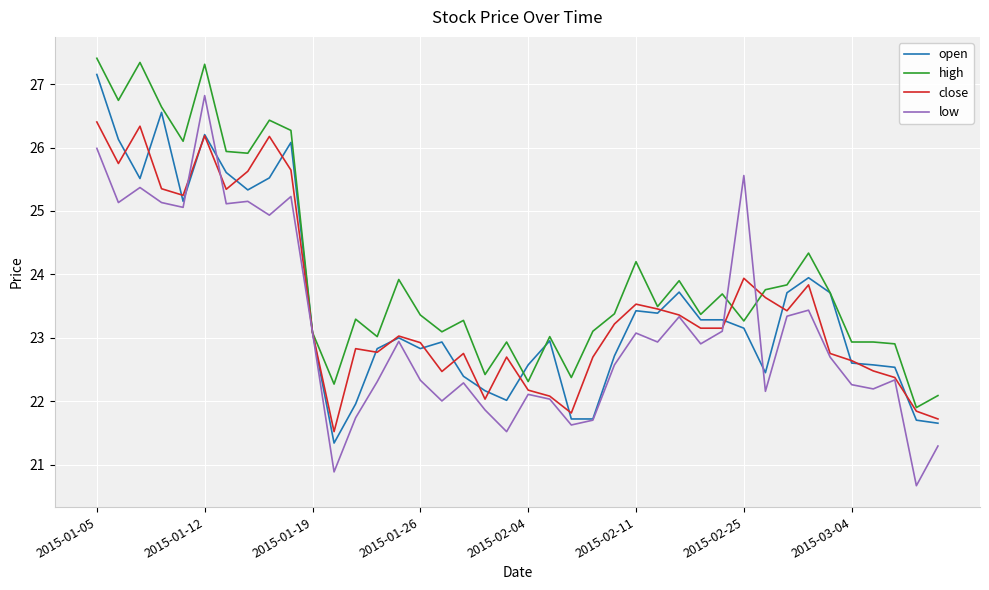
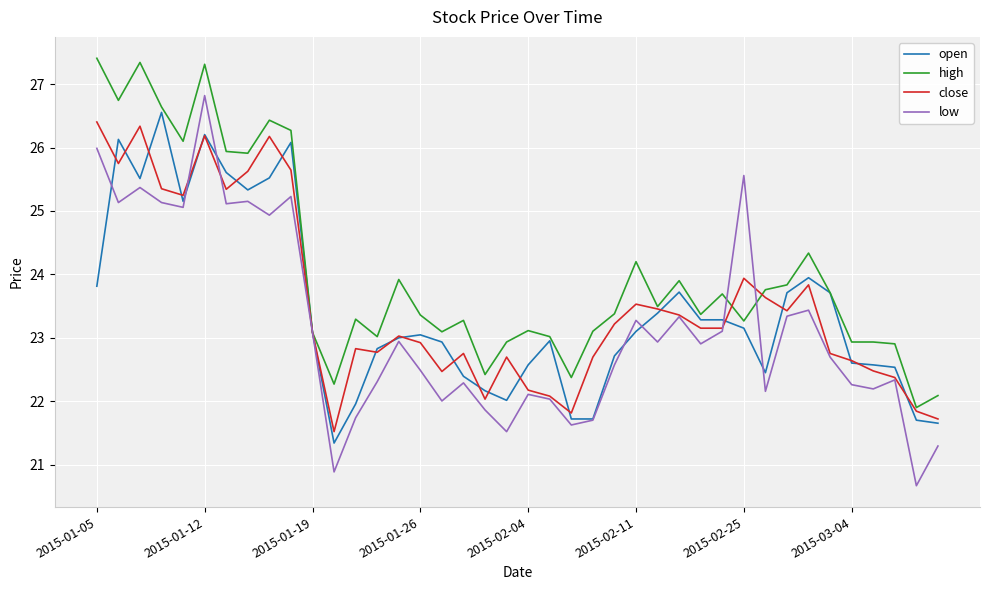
  {
    "open": {
-     "2015-01-05": 27.2,
-     "2015-01-26": 22.8,
+     "2015-01-05": 23.8,
+     "2015-01-26": 23.0,
      "2015-02-04": 22.6,
-     "2015-02-11": 23.4,
+     "2015-02-11": 23.1,
      "2015-02-25": 23.2
    },
    "high": {
      "2015-01-05": 27.4,
      "2015-01-12": 27.3,
      "2015-01-26": 23.4,
-     "2015-02-04": 22.3,
+     "2015-02-04": 23.1,
      "2015-02-11": 24.2,
      "2015-02-25": 23.3,
      "2015-03-04": 22.9
    },
    "close": {
      "2015-01-05": 26.4,
      "2015-01-26": 22.9,
      "2015-02-04": 22.2,
      "2015-02-11": 23.5,
      "2015-02-25": 23.9
    },
    "low": {
      "2015-01-05": 26.0,
      "2015-01-12": 26.8,
-     "2015-01-26": 22.3,
+     "2015-01-26": 22.5,
      "2015-02-04": 22.1,
-     "2015-02-11": 23.1,
+     "2015-02-11": 23.3,
      "2015-02-25": 25.6,
      "2015-03-04": 22.3
    }
  }
